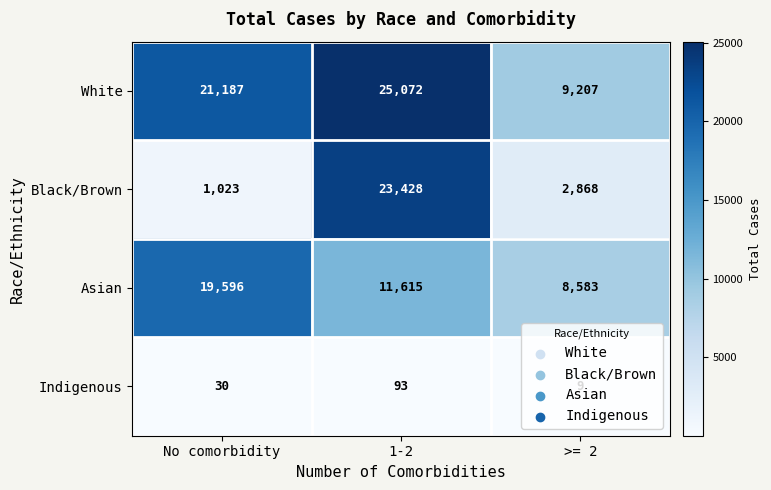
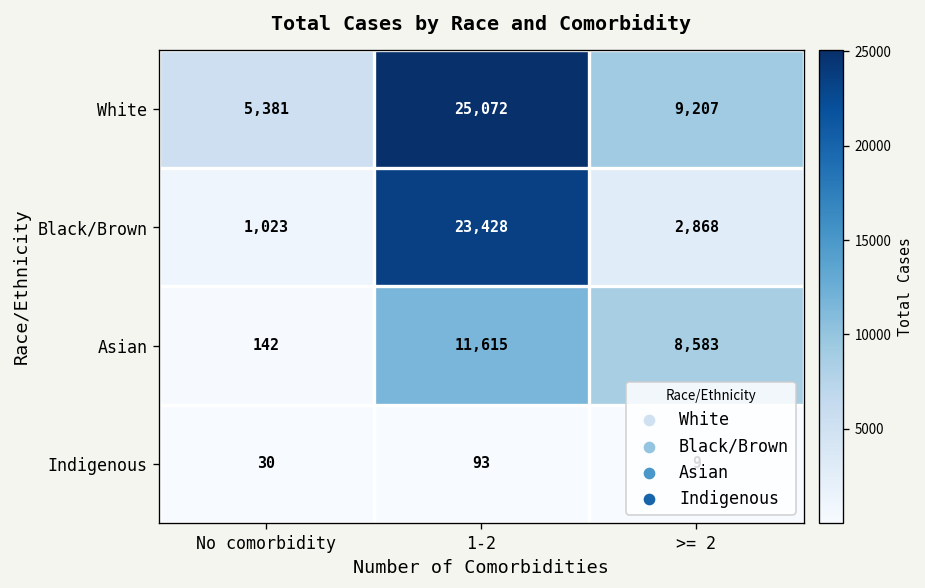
  {
    "White": {
-     "No comorbidity": "21,187",
+     "No comorbidity": "5,381",
      "1-2": "25,072",
      ">= 2": "9,207"
    },
    "Black/Brown": {
      "No comorbidity": "1,023",
      "1-2": "23,428",
      ">= 2": "2,868"
    },
    "Asian": {
-     "No comorbidity": "19,596",
+     "No comorbidity": "142",
      "1-2": "11,615",
      ">= 2": "8,583"
    },
    "Indigenous": {
      "No comorbidity": "30",
      "1-2": "93"
    }
  }
